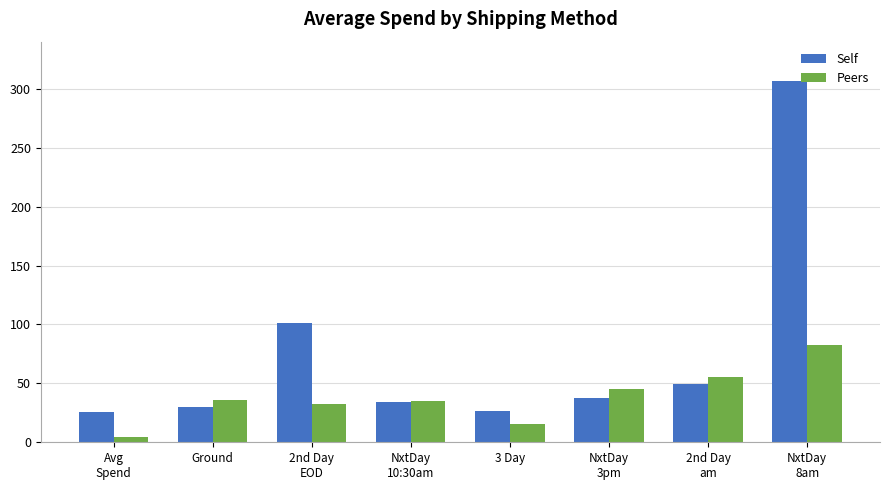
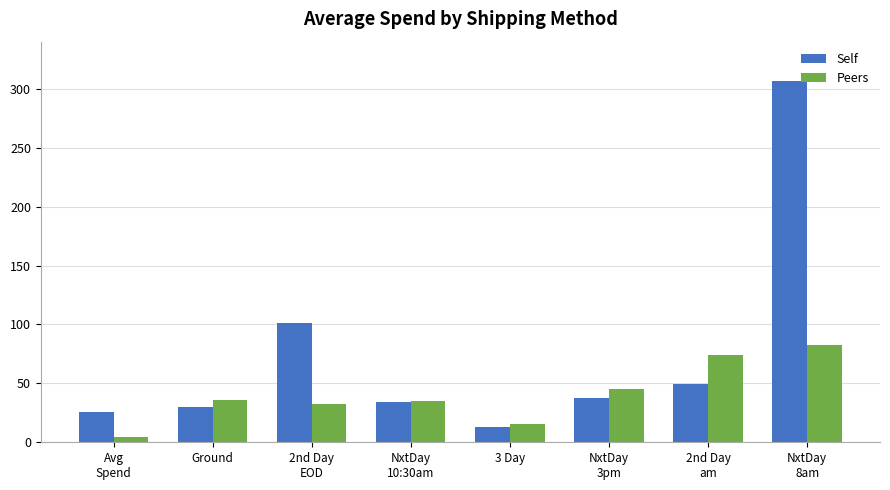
  {
    "Self": {
      "Avg Spend": 25,
      "Ground": 30,
      "2nd Day EOD": 101,
      "NxtDay 10:30am": 34,
-     "3 Day": 26,
+     "3 Day": 13,
      "NxtDay 3pm": 38,
      "2nd Day am": 50,
      "NxtDay 8am": 306
    },
    "Peers": {
      "Avg Spend": 4,
      "Ground": 36,
      "2nd Day EOD": 33,
      "NxtDay 10:30am": 35,
      "3 Day": 15,
      "NxtDay 3pm": 45,
-     "2nd Day am": 55,
+     "2nd Day am": 74,
      "NxtDay 8am": 83
    }
  }
